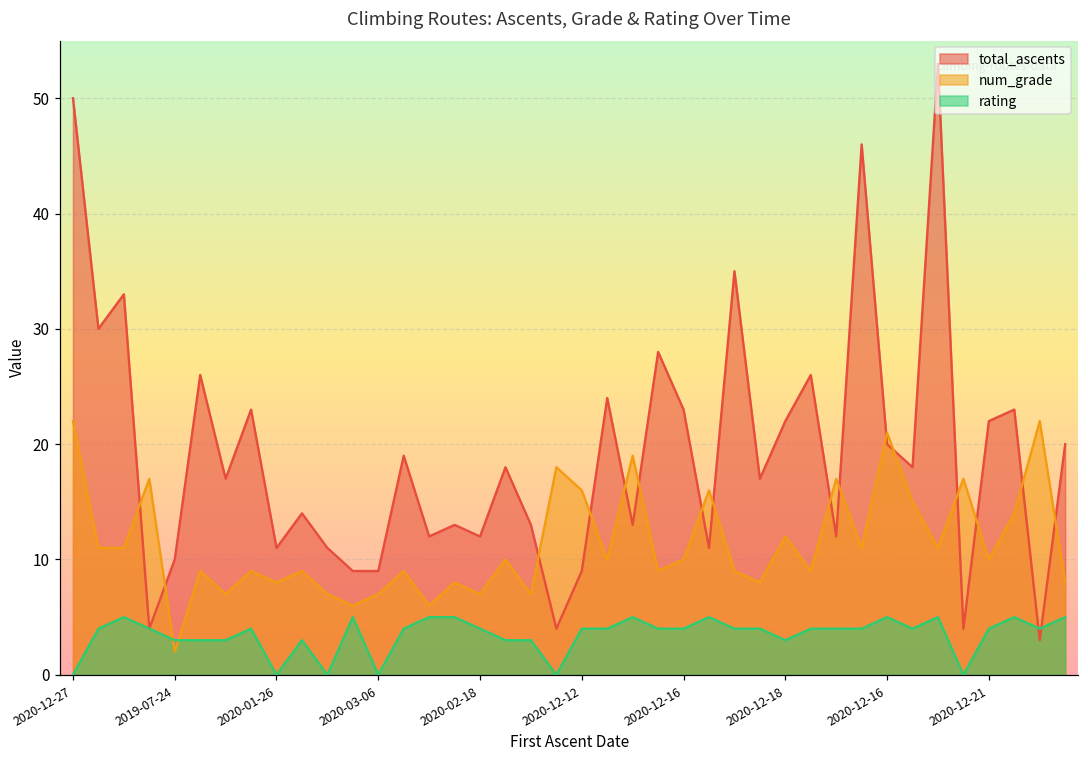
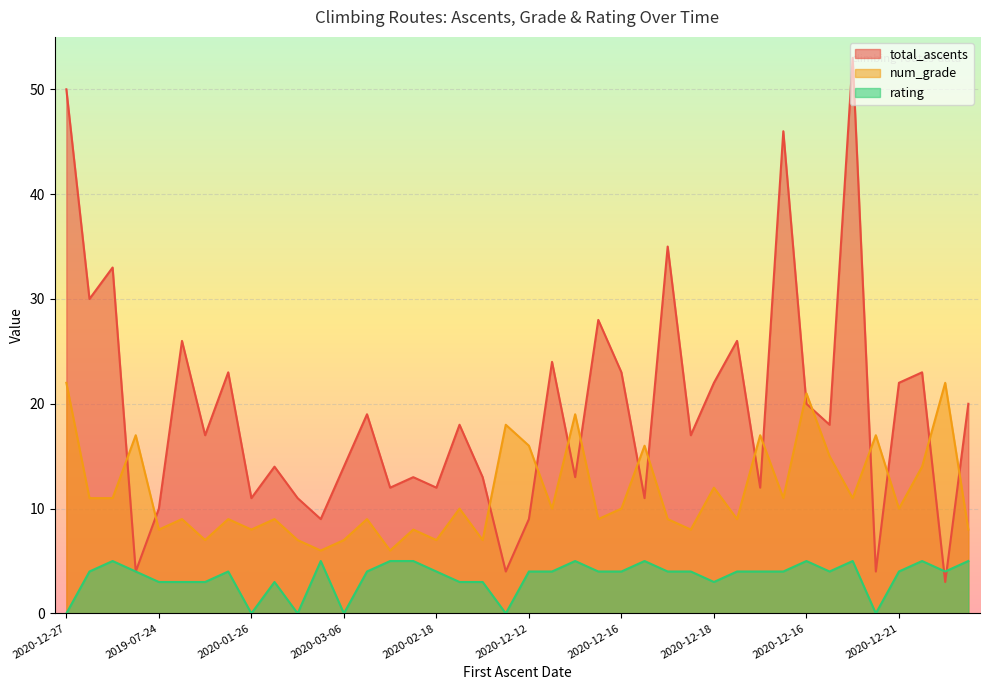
  {
    "total_ascents": {
      "2020-12-27": 50,
      "2019-07-24": 10,
      "2020-01-26": 11,
-     "2020-03-06": 9,
+     "2020-03-06": 14,
      "2020-02-18": 12
    },
    "num_grade": {
      "2020-12-27": 22,
-     "2019-07-24": 2,
+     "2019-07-24": 8,
      "2020-01-26": 8,
      "2020-03-06": 7,
      "2020-02-18": 7
    },
    "rating": {
      "2020-12-27": 0,
      "2019-07-24": 3,
      "2020-01-26": 0,
      "2020-03-06": 0,
      "2020-02-18": 4
    }
  }
